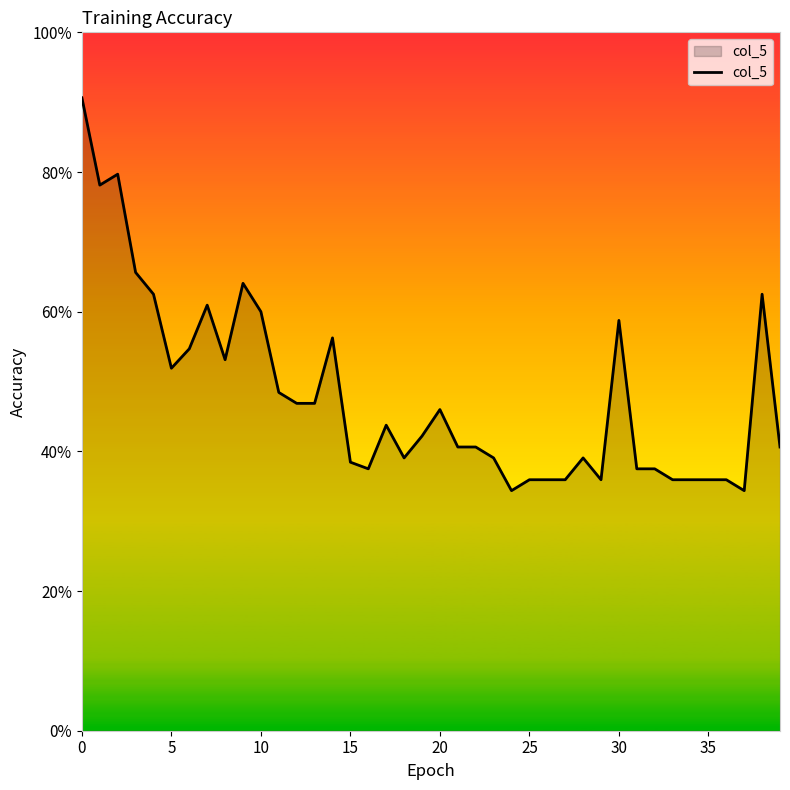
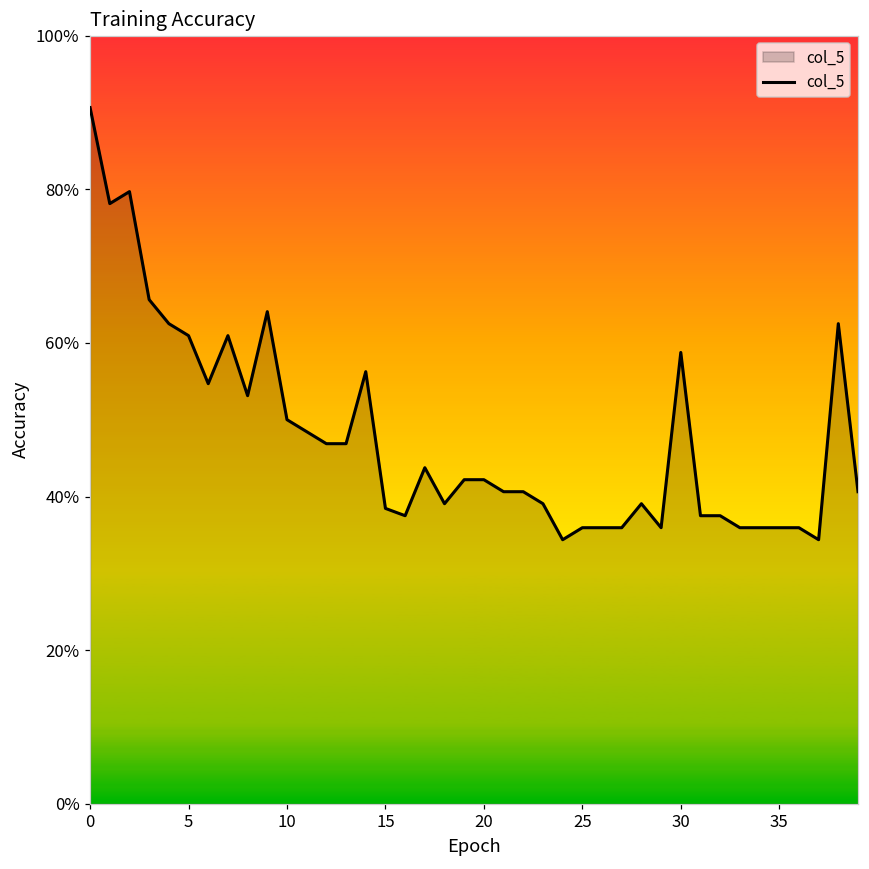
  {
    "0": "91%",
-   "5": "52%",
-   "10": "60%",
+   "5": "61%",
+   "10": "50%",
    "15": "38%",
-   "20": "46%",
+   "20": "42%",
    "25": "36%",
    "30": "59%",
    "35": "36%"
  }
